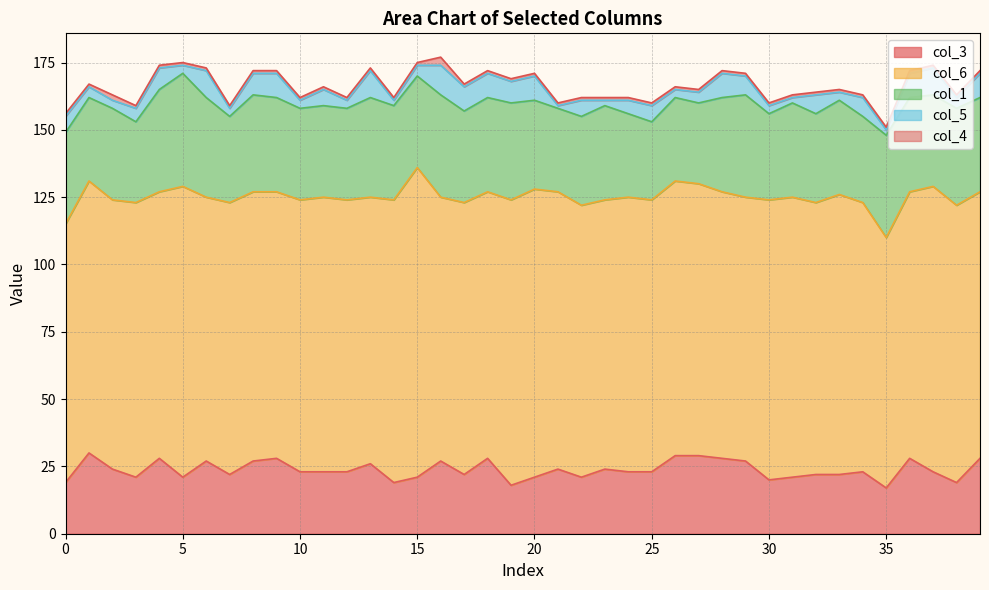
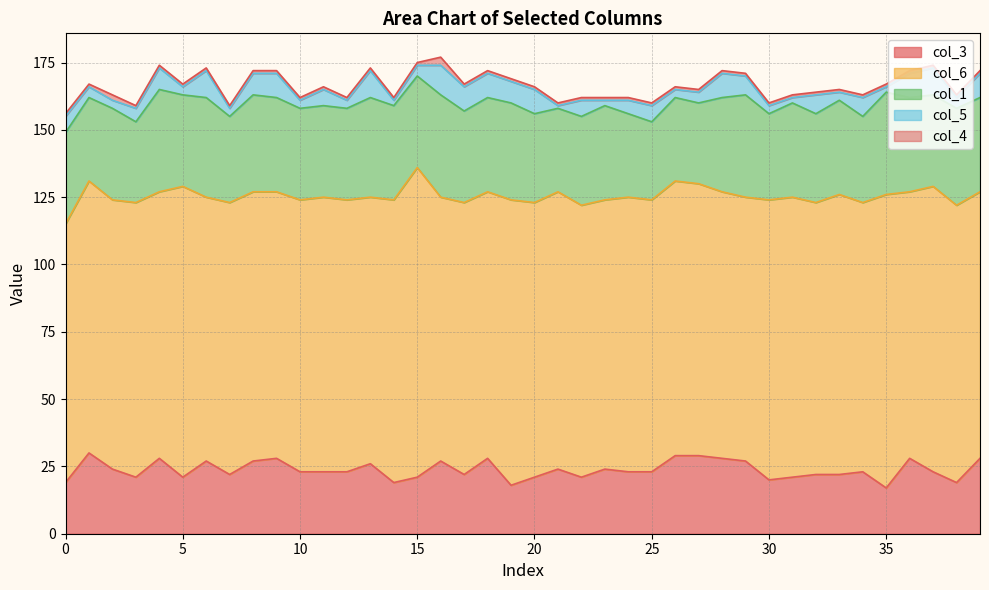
  {
    "col_6": {
      "0": 96,
      "5": 108,
      "10": 101,
      "15": 115,
-     "20": 107,
+     "20": 102,
      "25": 101,
      "30": 104,
-     "35": 93
+     "35": 109
    },
    "col_1": {
      "0": 34,
-     "5": 42,
+     "5": 34,
      "10": 34,
      "15": 34,
      "20": 33,
      "25": 29,
      "30": 32,
      "35": 38
    },
    "col_5": {
      "0": 6,
      "5": 3,
      "10": 3,
      "15": 4,
      "20": 9,
      "25": 6,
      "30": 3,
      "35": 2
    }
  }
